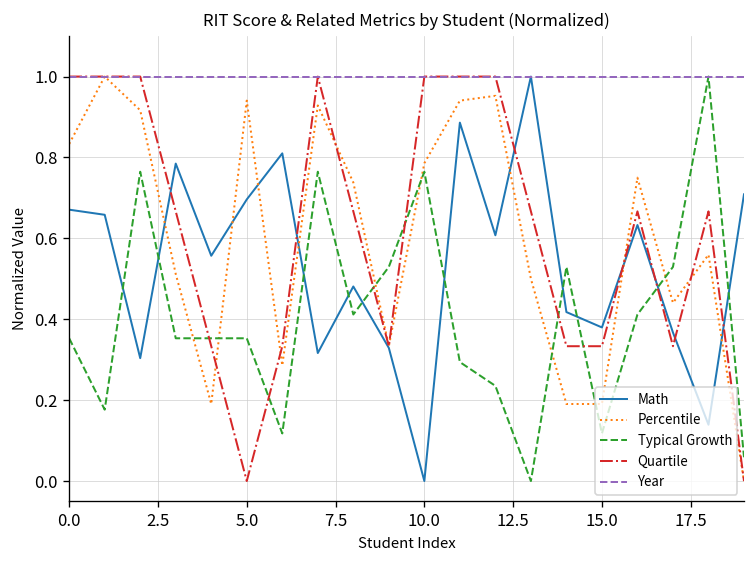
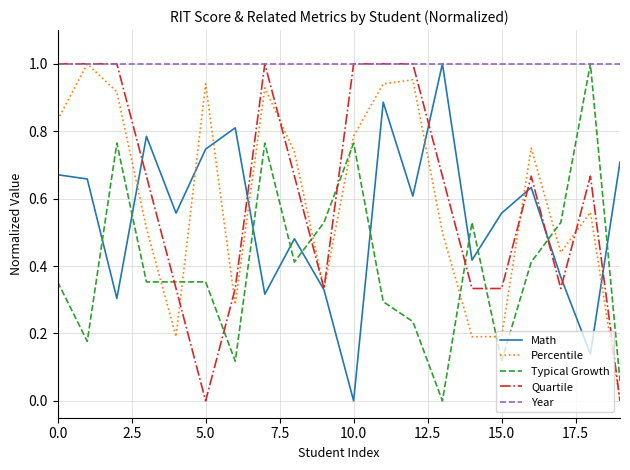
  {
    "Math": {
      "0.0": 0.67,
-     "5.0": 0.70,
+     "5.0": 0.75,
      "10.0": 0.00,
-     "15.0": 0.38
+     "15.0": 0.56
    },
    "Percentile": {
      "0.0": 0.83,
      "5.0": 0.94,
      "10.0": 0.79
    },
    "Typical Growth": {
      "0.0": 0.35,
      "5.0": 0.35,
      "10.0": 0.76
    },
    "Quartile": {
      "5.0": 0.00,
      "15.0": 0.33
    },
    "Year": {
      "5.0": 1.00,
      "15.0": 1.00
    }
  }
